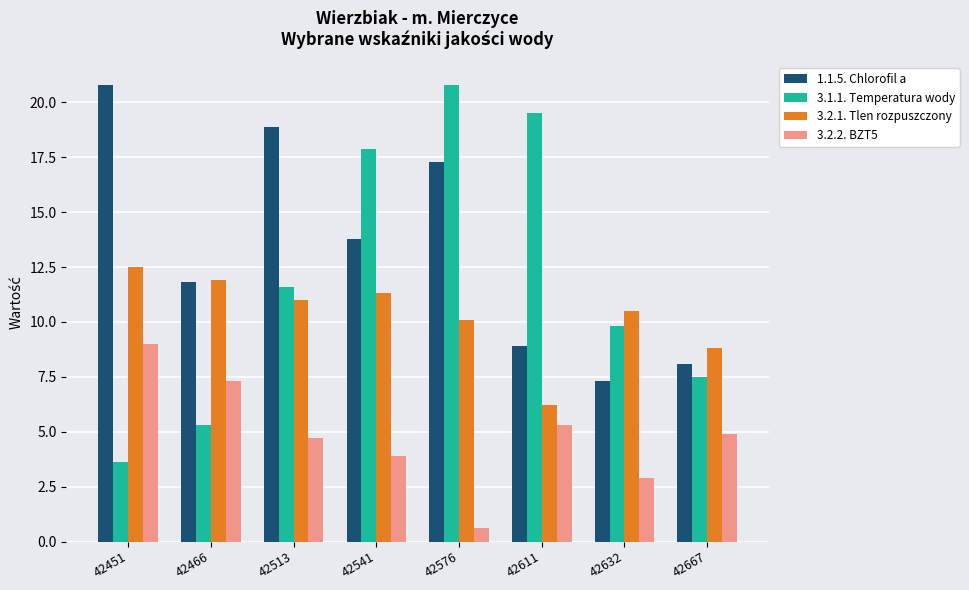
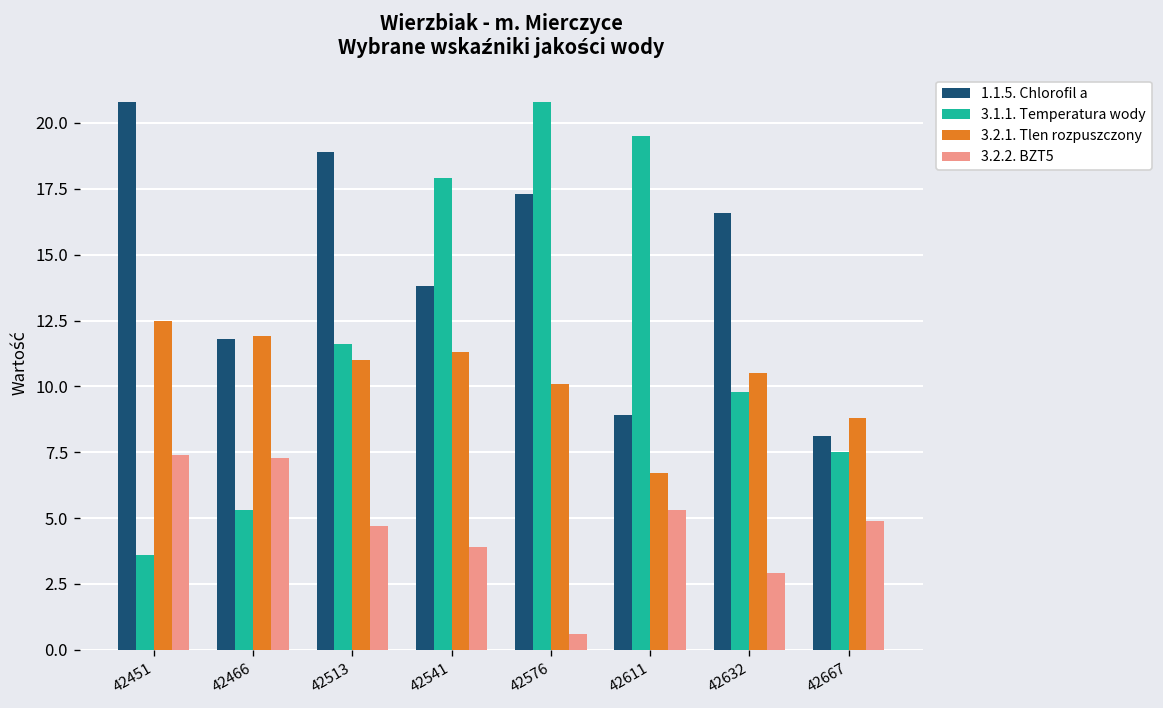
  {
    "1.1.5. Chlorofil a": {
      "42451": 20.8,
      "42466": 11.8,
      "42513": 18.9,
      "42541": 13.8,
      "42576": 17.3,
      "42611": 8.9,
-     "42632": 7.3,
+     "42632": 16.6,
      "42667": 8.1
    },
    "3.1.1. Temperatura wody": {
      "42451": 3.6,
      "42466": 5.3,
      "42513": 11.6,
      "42541": 17.9,
      "42576": 20.8,
      "42611": 19.5,
      "42632": 9.8,
      "42667": 7.5
    },
    "3.2.1. Tlen rozpuszczony": {
      "42451": 12.5,
      "42466": 11.9,
      "42513": 11.0,
      "42541": 11.3,
      "42576": 10.1,
-     "42611": 6.2,
+     "42611": 6.7,
      "42632": 10.5,
      "42667": 8.8
    },
    "3.2.2. BZT5": {
-     "42451": 9.0,
+     "42451": 7.4,
      "42466": 7.3,
      "42513": 4.7,
      "42541": 3.9,
      "42576": 0.6,
      "42611": 5.3,
      "42632": 2.9,
      "42667": 4.9
    }
  }
